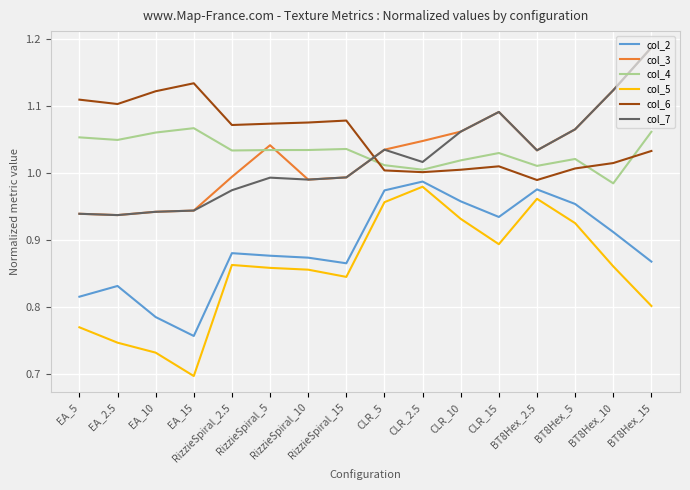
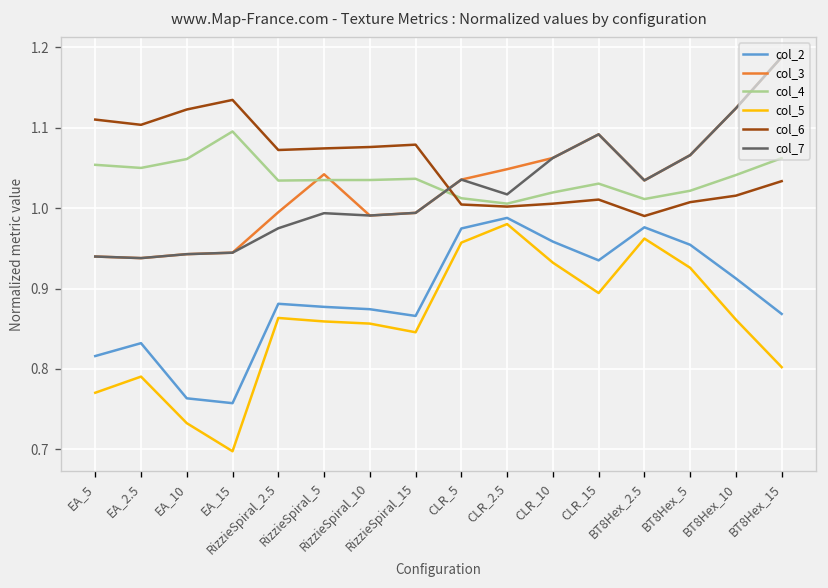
  {
    "col_2": {
      "EA_5": 0.82,
      "EA_2.5": 0.83,
-     "EA_10": 0.79,
+     "EA_10": 0.76,
      "EA_15": 0.76,
      "RizzieSpiral_2.5": 0.88,
      "RizzieSpiral_5": 0.88,
      "RizzieSpiral_10": 0.87,
      "RizzieSpiral_15": 0.87,
      "CLR_5": 0.97,
      "CLR_2.5": 0.99,
      "CLR_10": 0.96,
      "CLR_15": 0.94,
      "BT8Hex_2.5": 0.98,
      "BT8Hex_5": 0.95,
      "BT8Hex_10": 0.91,
      "BT8Hex_15": 0.87
    },
    "col_3": {
      "RizzieSpiral_2.5": 0.99,
      "RizzieSpiral_5": 1.04,
      "CLR_2.5": 1.05
    },
    "col_4": {
      "EA_5": 1.05,
      "EA_2.5": 1.05,
      "EA_10": 1.06,
-     "EA_15": 1.07,
+     "EA_15": 1.10,
      "RizzieSpiral_2.5": 1.03,
      "RizzieSpiral_5": 1.03,
      "RizzieSpiral_10": 1.03,
      "RizzieSpiral_15": 1.04,
      "CLR_5": 1.01,
      "CLR_10": 1.02,
      "CLR_15": 1.03,
      "BT8Hex_2.5": 1.01,
      "BT8Hex_5": 1.02,
-     "BT8Hex_10": 0.99,
+     "BT8Hex_10": 1.04,
      "BT8Hex_15": 1.06
    },
    "col_5": {
      "EA_5": 0.77,
-     "EA_2.5": 0.75,
+     "EA_2.5": 0.79,
      "EA_10": 0.73,
      "EA_15": 0.70,
      "RizzieSpiral_2.5": 0.86,
      "RizzieSpiral_5": 0.86,
      "RizzieSpiral_10": 0.86,
      "RizzieSpiral_15": 0.85,
      "CLR_5": 0.96,
      "CLR_2.5": 0.98,
      "CLR_10": 0.93,
      "CLR_15": 0.89,
      "BT8Hex_2.5": 0.96,
      "BT8Hex_5": 0.93,
      "BT8Hex_10": 0.86,
      "BT8Hex_15": 0.80
    },
    "col_6": {
      "EA_5": 1.11,
      "EA_2.5": 1.10,
      "EA_10": 1.12,
      "EA_15": 1.13,
      "RizzieSpiral_2.5": 1.07,
      "RizzieSpiral_5": 1.07,
      "RizzieSpiral_10": 1.08,
      "RizzieSpiral_15": 1.08,
      "CLR_5": 1.00,
      "CLR_10": 1.01,
      "CLR_15": 1.01,
      "BT8Hex_2.5": 0.99,
      "BT8Hex_5": 1.01,
      "BT8Hex_10": 1.02,
      "BT8Hex_15": 1.03
    },
    "col_7": {
      "RizzieSpiral_2.5": 0.97,
      "RizzieSpiral_5": 0.99,
      "CLR_2.5": 1.02
    }
  }
